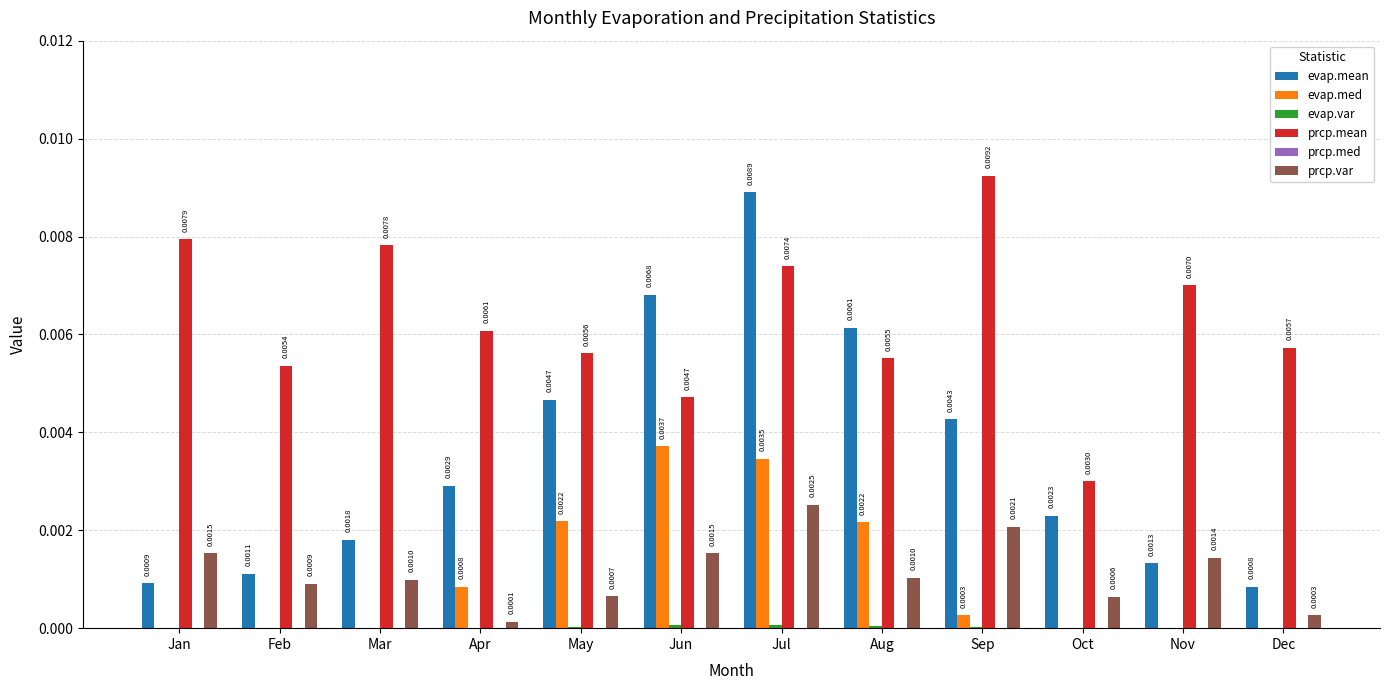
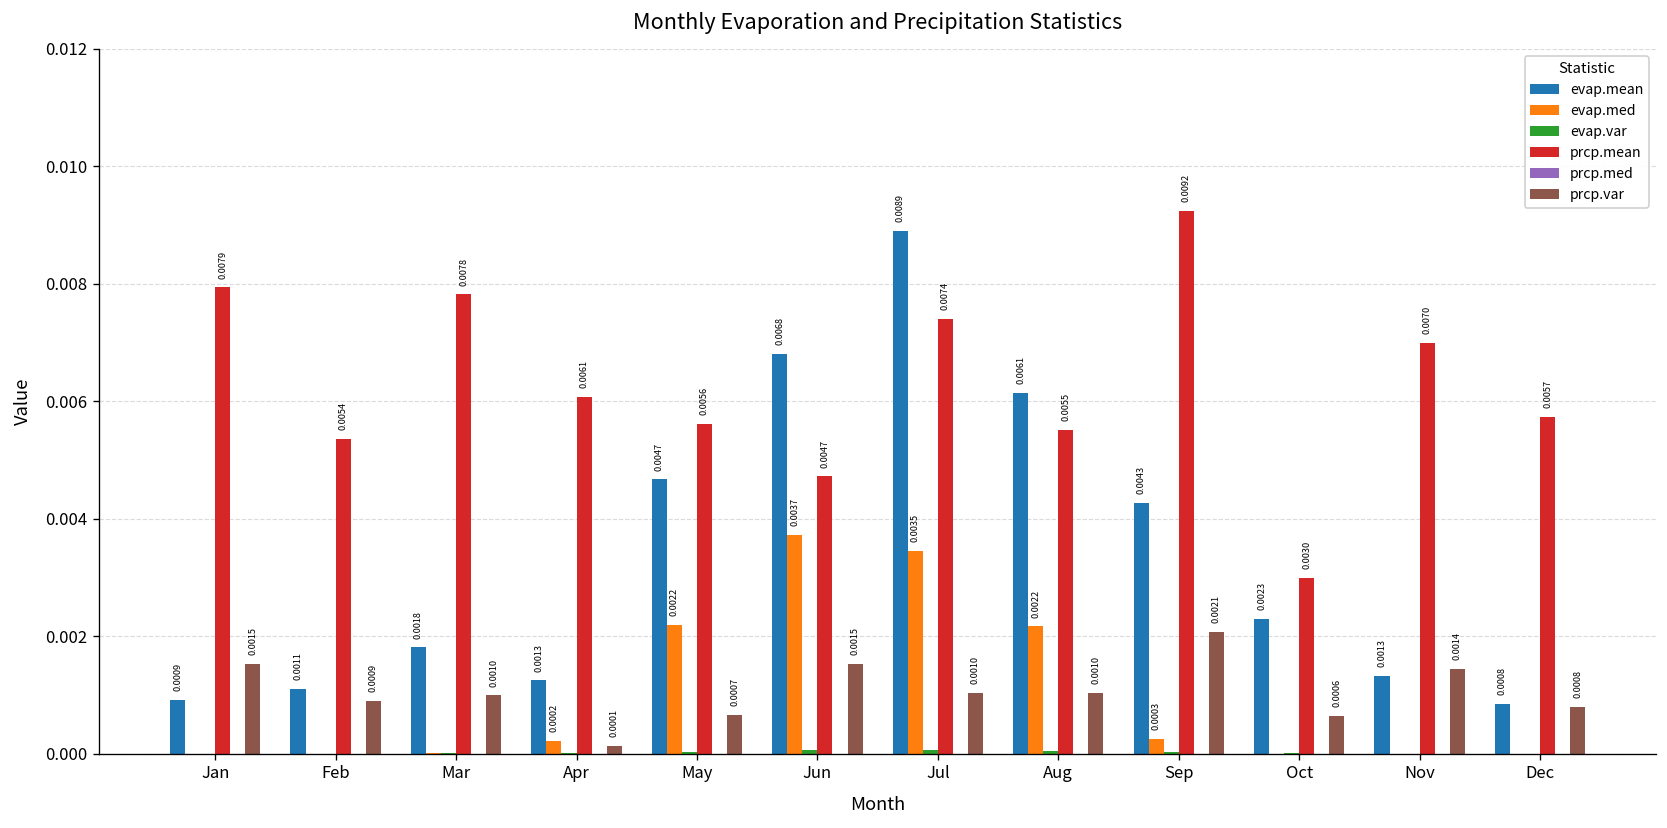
  {
    "evap.mean": {
      "Jan": 0.0009,
      "Feb": 0.0011,
      "Mar": 0.0018,
-     "Apr": 0.0029,
+     "Apr": 0.0013,
      "May": 0.0047,
      "Jun": 0.0068,
      "Jul": 0.0089,
      "Aug": 0.0061,
      "Sep": 0.0043,
      "Oct": 0.0023,
      "Nov": 0.0013,
      "Dec": 0.0008
    },
    "evap.med": {
-     "Apr": 0.0008,
+     "Apr": 0.0002,
      "May": 0.0022,
      "Jun": 0.0037,
      "Jul": 0.0035,
      "Aug": 0.0022,
      "Sep": 0.0003
    },
    "evap.var": {
      "Jun": 0.0001,
      "Jul": 0.0001,
      "Aug": 0.0001
    },
    "prcp.mean": {
      "Jan": 0.0079,
      "Feb": 0.0054,
      "Mar": 0.0078,
      "Apr": 0.0061,
      "May": 0.0056,
      "Jun": 0.0047,
      "Jul": 0.0074,
      "Aug": 0.0055,
      "Sep": 0.0092,
      "Oct": 0.0030,
      "Nov": 0.0070,
      "Dec": 0.0057
    },
    "prcp.med": {
      "Jan": 0.0000,
      "Feb": 0.0000,
      "Mar": 0.0000,
      "Apr": 0.0000,
      "May": 0.0000,
      "Jun": 0.0000,
      "Jul": 0.0000,
      "Aug": 0.0000,
      "Sep": 0.0000,
      "Oct": 0.0000,
      "Nov": 0.0000,
      "Dec": 0.0000
    },
    "prcp.var": {
      "Jan": 0.0015,
      "Feb": 0.0009,
      "Mar": 0.0010,
      "Apr": 0.0001,
      "May": 0.0007,
      "Jun": 0.0015,
-     "Jul": 0.0025,
+     "Jul": 0.0010,
      "Aug": 0.0010,
      "Sep": 0.0021,
      "Oct": 0.0006,
      "Nov": 0.0014,
-     "Dec": 0.0003
+     "Dec": 0.0008
    }
  }
